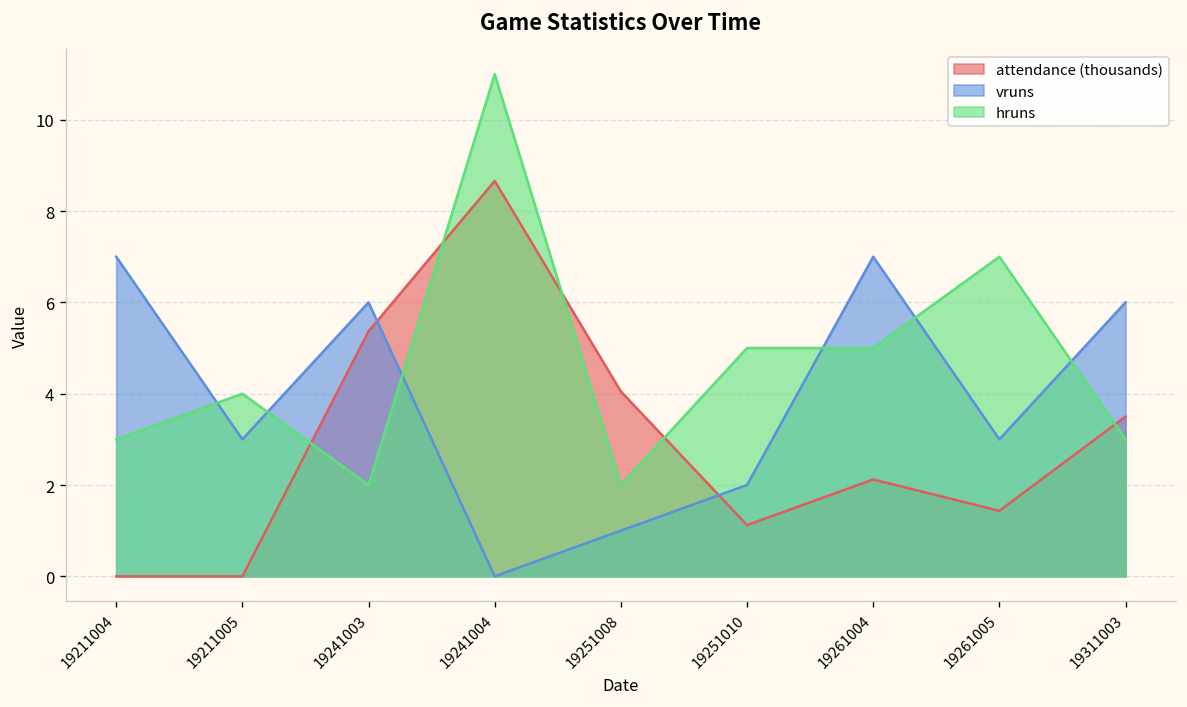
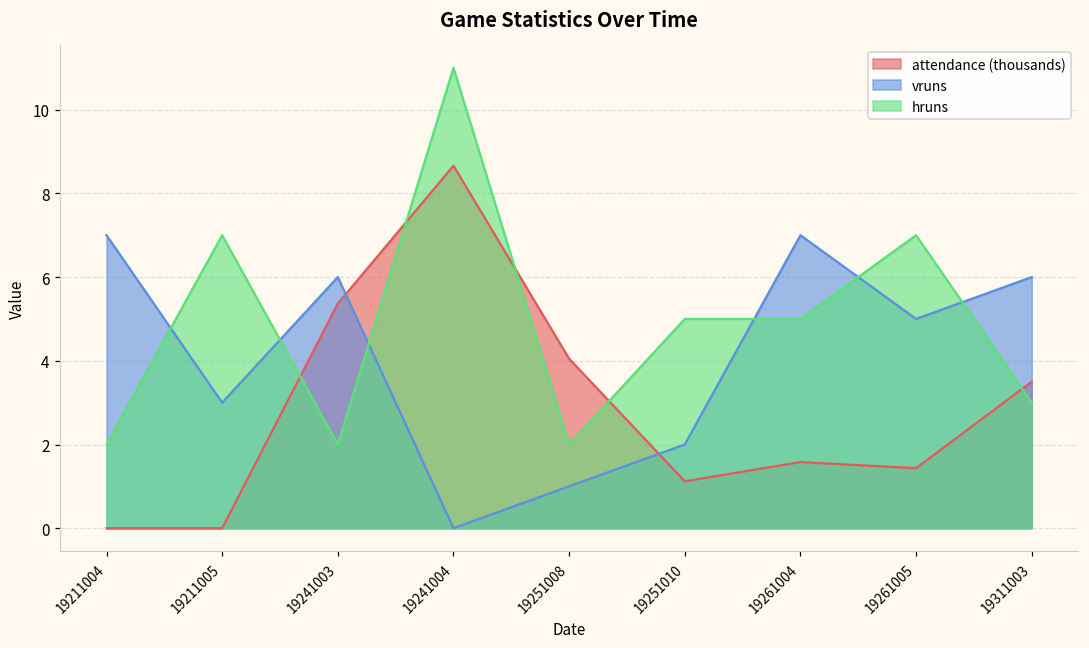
  {
    "attendance (thousands)": {
      "19211004": 0.0,
      "19211005": 0.0,
      "19241003": 5.4,
      "19241004": 8.7,
      "19251008": 4.0,
      "19251010": 1.1,
-     "19261004": 2.1,
+     "19261004": 1.6,
      "19261005": 1.4,
      "19311003": 3.5
    },
    "vruns": {
      "19211004": 7,
      "19211005": 3,
      "19241003": 6,
      "19241004": 0,
      "19251008": 1,
      "19251010": 2,
      "19261004": 7,
-     "19261005": 3,
+     "19261005": 5,
      "19311003": 6
    },
    "hruns": {
-     "19211004": 3,
-     "19211005": 4,
+     "19211004": 2,
+     "19211005": 7,
      "19241003": 2,
      "19241004": 11,
      "19251008": 2,
      "19251010": 5,
      "19261004": 5,
      "19261005": 7,
      "19311003": 3
    }
  }
